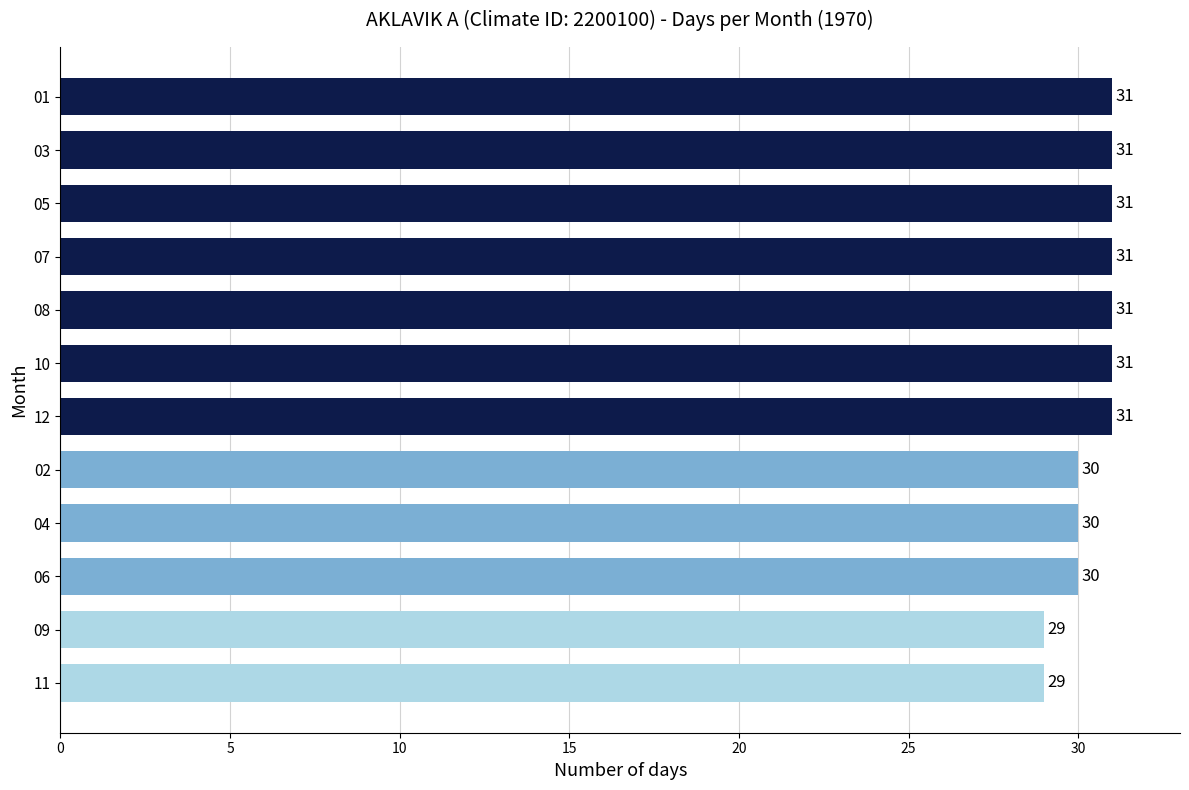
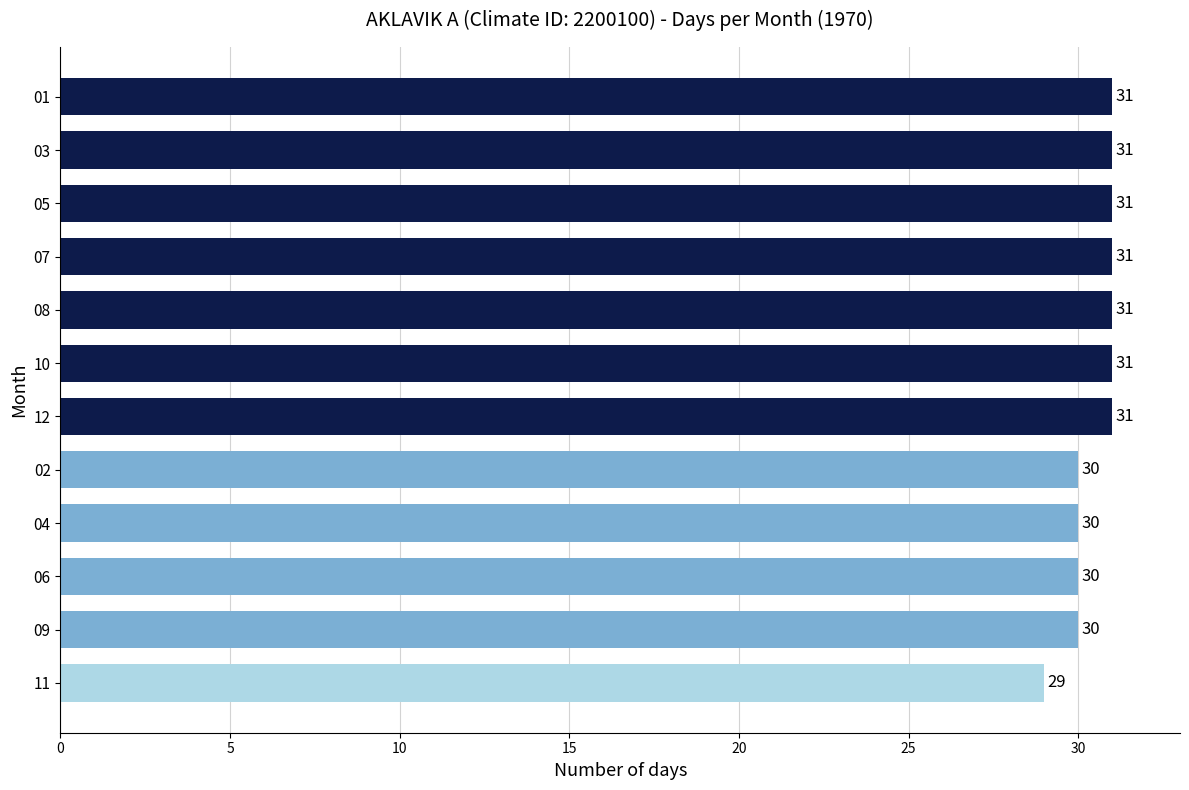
  {
    "01": 31,
    "03": 31,
    "05": 31,
    "07": 31,
    "08": 31,
    "10": 31,
    "12": 31,
    "02": 30,
    "04": 30,
    "06": 30,
-   "09": 29,
+   "09": 30,
    "11": 29
  }
